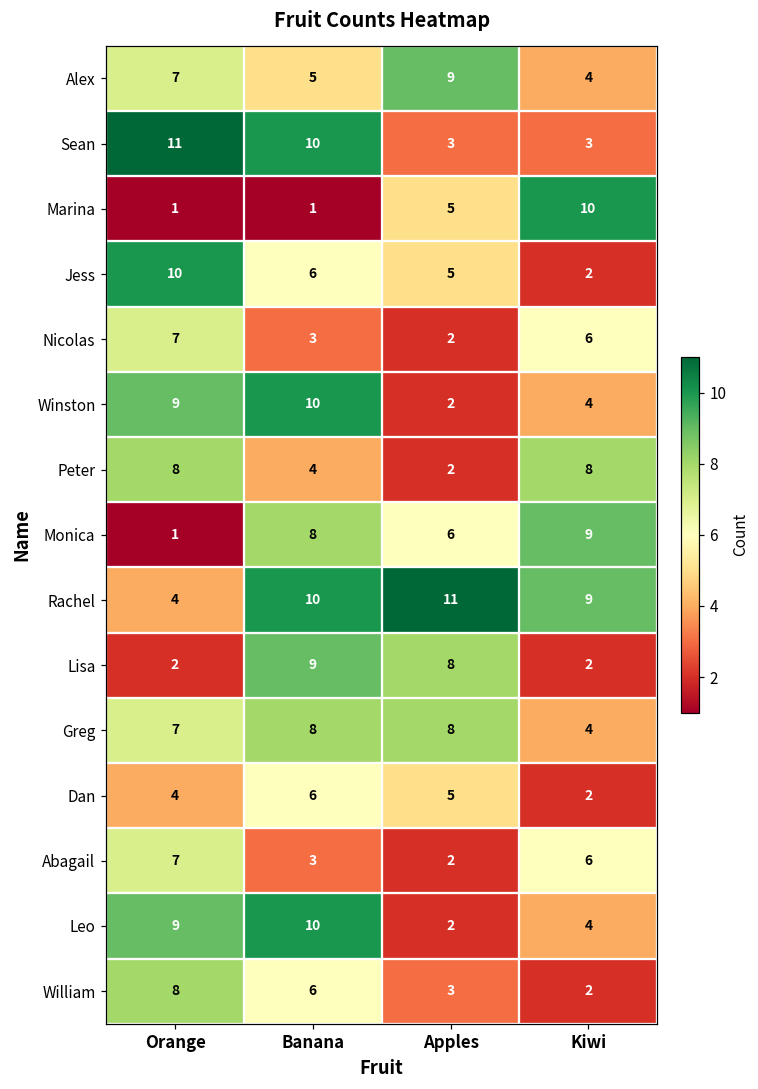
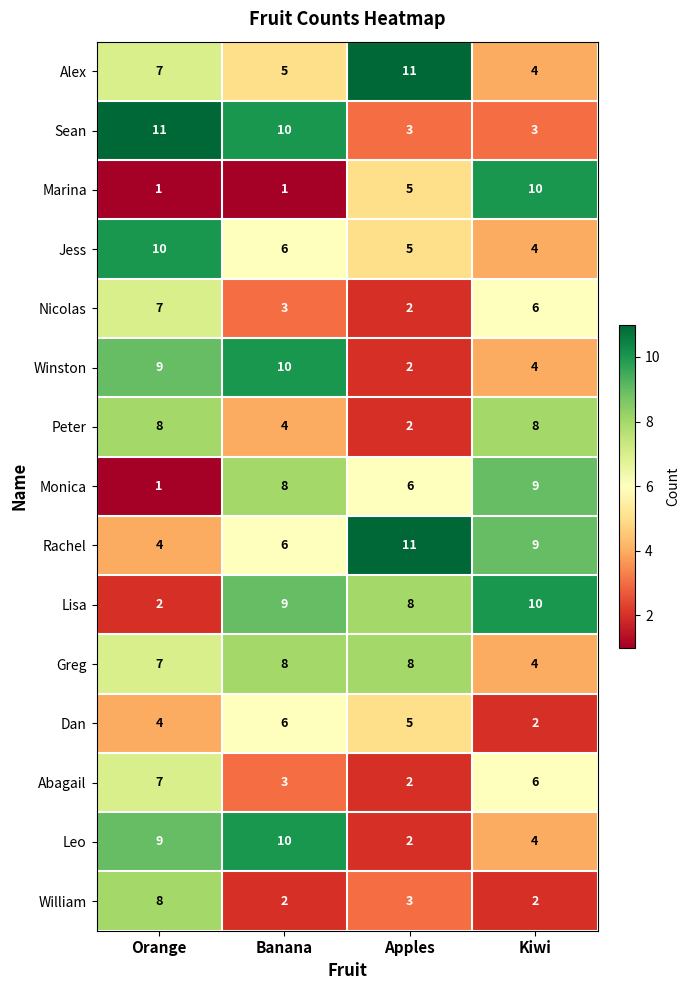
  {
    "Alex": {
      "Orange": 7,
      "Banana": 5,
-     "Apples": 9,
+     "Apples": 11,
      "Kiwi": 4
    },
    "Sean": {
      "Orange": 11,
      "Banana": 10,
      "Apples": 3,
      "Kiwi": 3
    },
    "Marina": {
      "Orange": 1,
      "Banana": 1,
      "Apples": 5,
      "Kiwi": 10
    },
    "Jess": {
      "Orange": 10,
      "Banana": 6,
      "Apples": 5,
-     "Kiwi": 2
+     "Kiwi": 4
    },
    "Nicolas": {
      "Orange": 7,
      "Banana": 3,
      "Apples": 2,
      "Kiwi": 6
    },
    "Winston": {
      "Orange": 9,
      "Banana": 10,
      "Apples": 2,
      "Kiwi": 4
    },
    "Peter": {
      "Orange": 8,
      "Banana": 4,
      "Apples": 2,
      "Kiwi": 8
    },
    "Monica": {
      "Orange": 1,
      "Banana": 8,
      "Apples": 6,
      "Kiwi": 9
    },
    "Rachel": {
      "Orange": 4,
-     "Banana": 10,
+     "Banana": 6,
      "Apples": 11,
      "Kiwi": 9
    },
    "Lisa": {
      "Orange": 2,
      "Banana": 9,
      "Apples": 8,
-     "Kiwi": 2
+     "Kiwi": 10
    },
    "Greg": {
      "Orange": 7,
      "Banana": 8,
      "Apples": 8,
      "Kiwi": 4
    },
    "Dan": {
      "Orange": 4,
      "Banana": 6,
      "Apples": 5,
      "Kiwi": 2
    },
    "Abagail": {
      "Orange": 7,
      "Banana": 3,
      "Apples": 2,
      "Kiwi": 6
    },
    "Leo": {
      "Orange": 9,
      "Banana": 10,
      "Apples": 2,
      "Kiwi": 4
    },
    "William": {
      "Orange": 8,
-     "Banana": 6,
+     "Banana": 2,
      "Apples": 3,
      "Kiwi": 2
    }
  }
